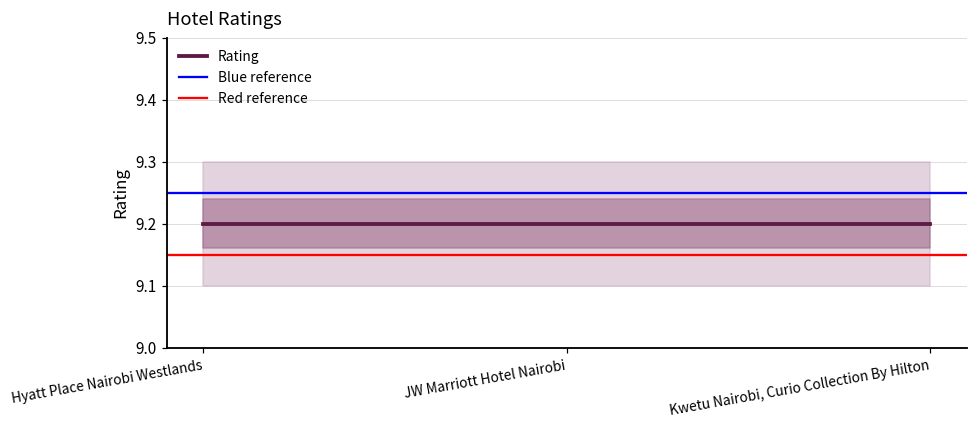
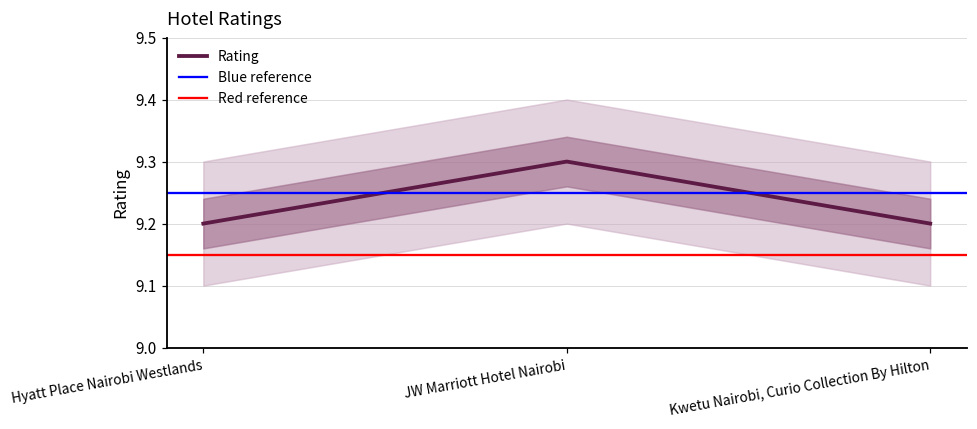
  {
    "Rating": {
      "Hyatt Place Nairobi Westlands": 9.2,
-     "JW Marriott Hotel Nairobi": 9.2,
+     "JW Marriott Hotel Nairobi": 9.3,
      "Kwetu Nairobi, Curio Collection By Hilton": 9.2
    }
  }
